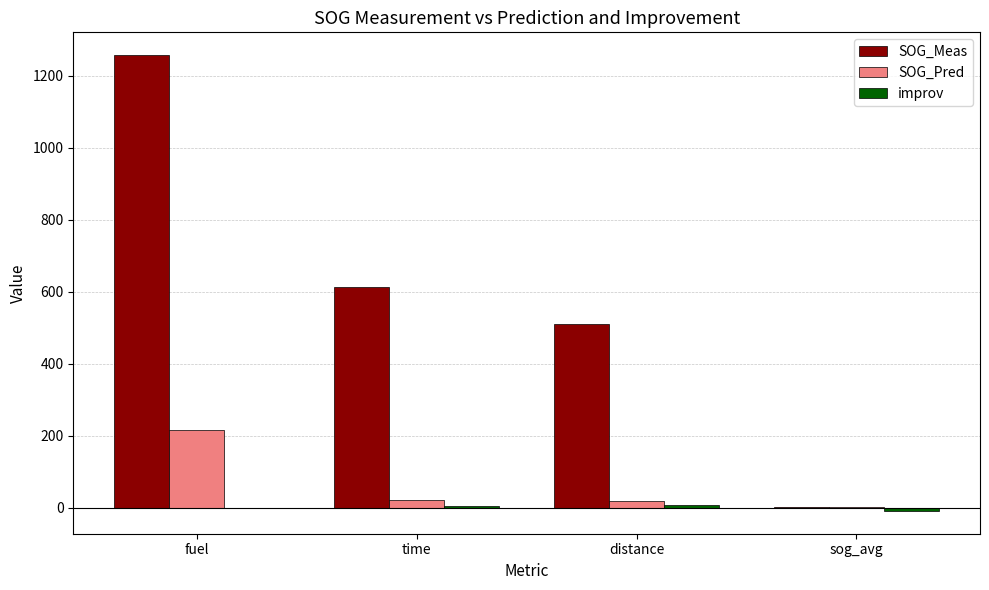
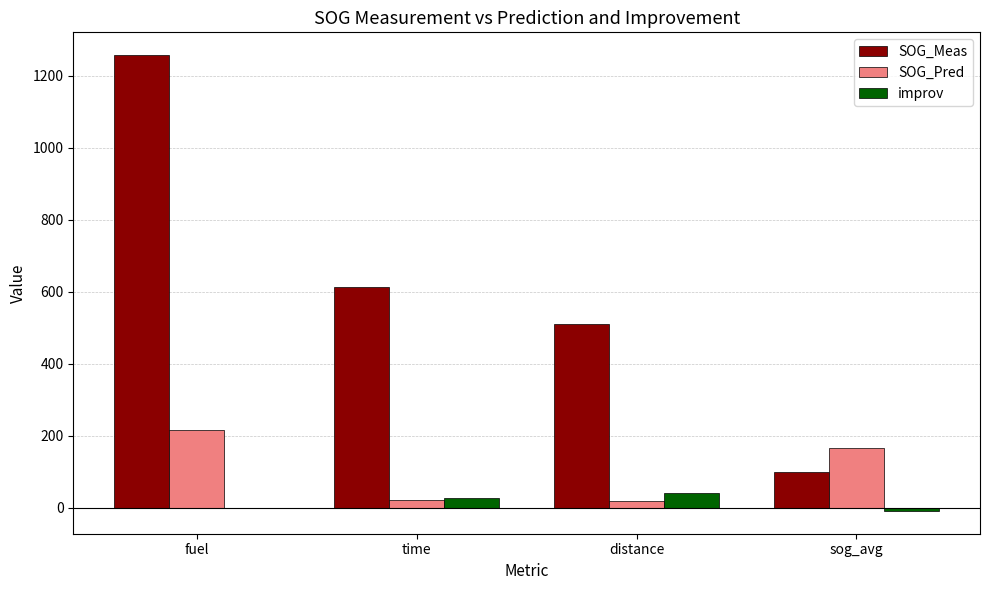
  {
    "SOG_Meas": {
      "fuel": 1260,
      "time": 610,
      "distance": 510,
-     "sog_avg": 0
+     "sog_avg": 100
    },
    "SOG_Pred": {
      "fuel": 220,
      "time": 20,
      "distance": 20,
-     "sog_avg": 0
+     "sog_avg": 170
    },
    "improv": {
-     "time": 10,
-     "distance": 10,
+     "time": 30,
+     "distance": 40,
      "sog_avg": -10
    }
  }
